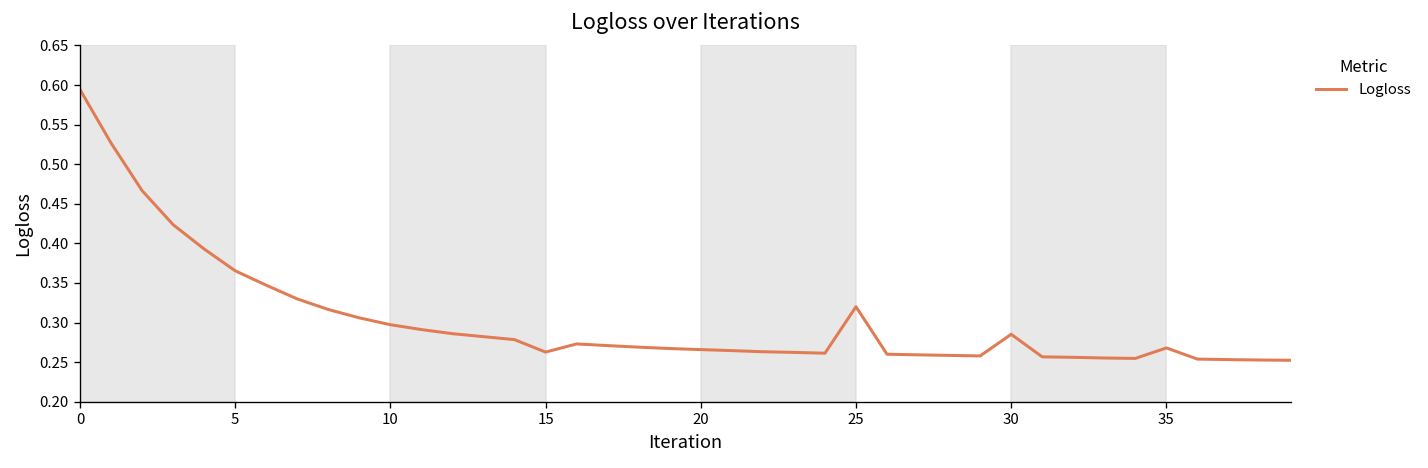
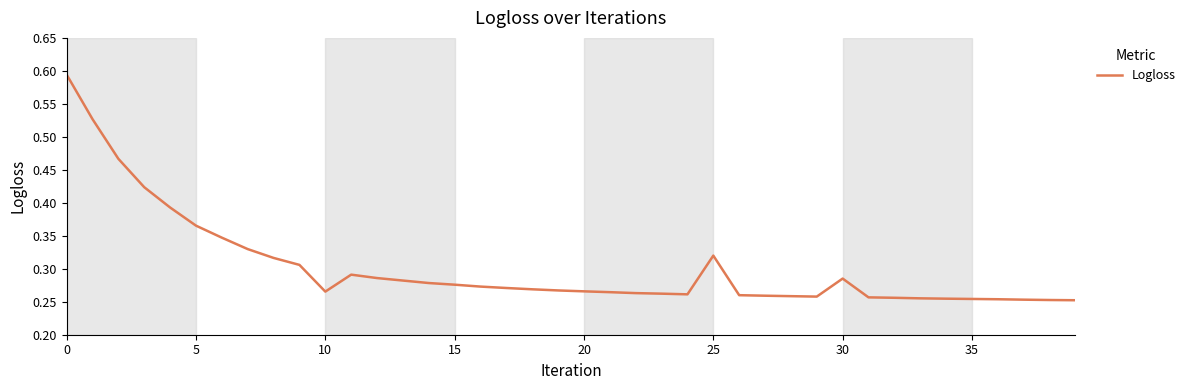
  {
    "0": 0.59,
    "5": 0.37,
-   "10": 0.30,
-   "15": 0.26,
+   "10": 0.27,
+   "15": 0.28,
    "20": 0.27,
    "25": 0.32,
    "30": 0.29,
-   "35": 0.27
+   "35": 0.25
  }
